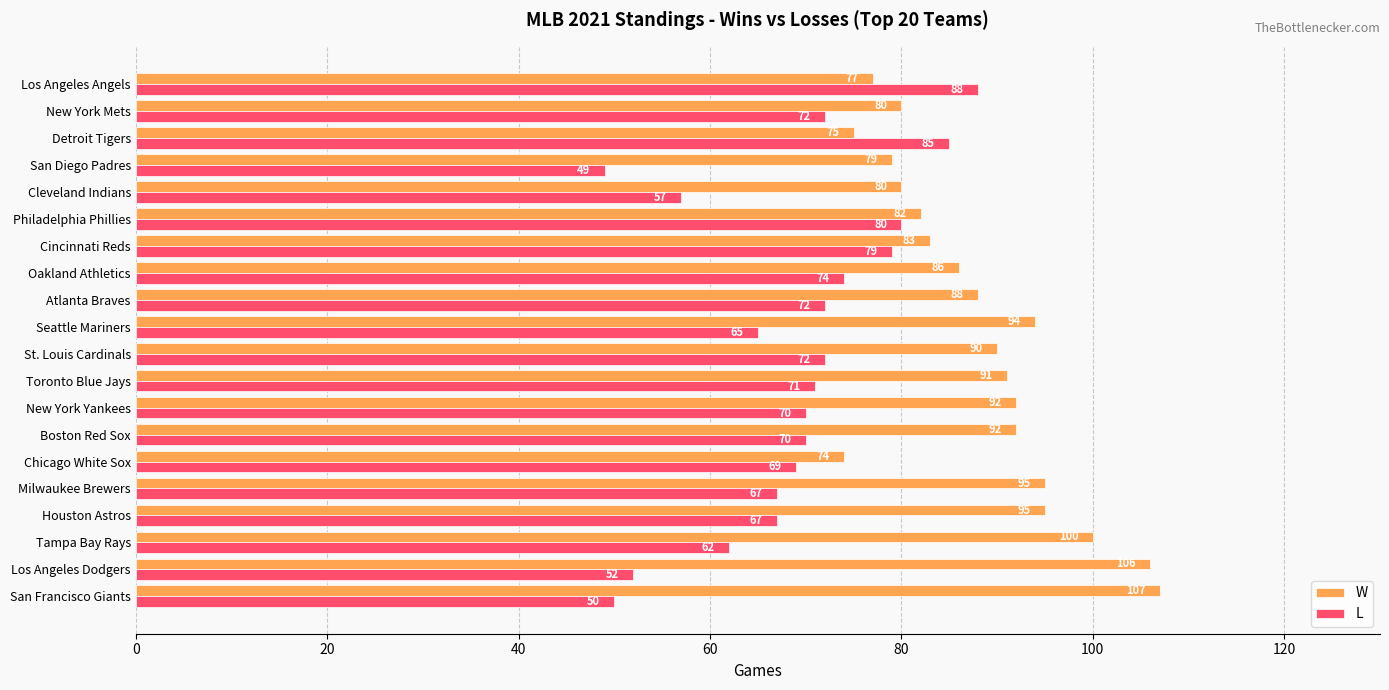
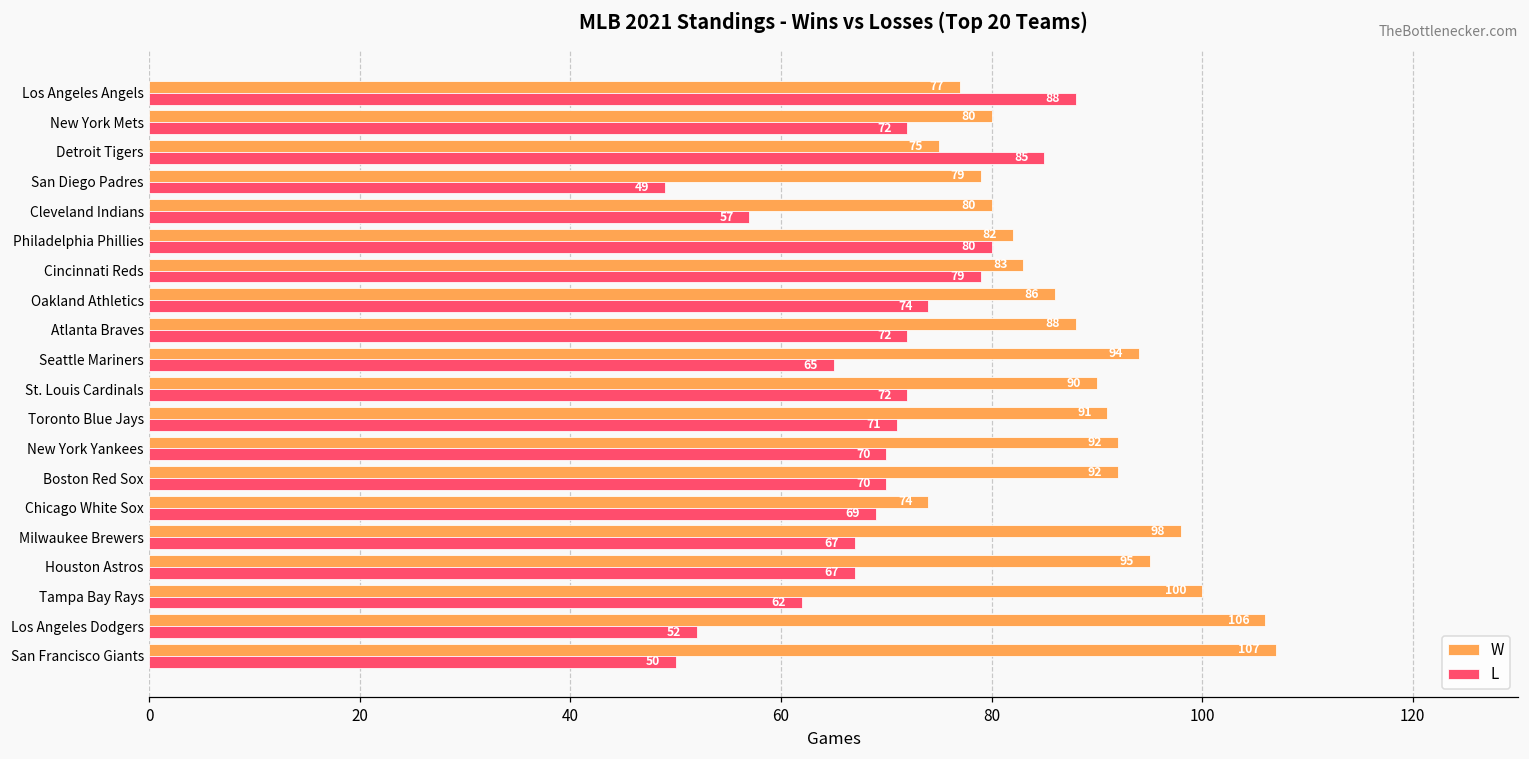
  {
    "W": {
-     "Milwaukee Brewers": 95
+     "Milwaukee Brewers": 98
    },
    "L": {
      "Los Angeles Angels": 88,
      "New York Mets": 72,
      "Detroit Tigers": 85,
      "San Diego Padres": 49,
      "Cleveland Indians": 57,
      "Philadelphia Phillies": 80,
      "Cincinnati Reds": 79,
      "Oakland Athletics": 74,
      "Atlanta Braves": 72,
      "Seattle Mariners": 65,
      "St. Louis Cardinals": 72,
      "Toronto Blue Jays": 71,
      "New York Yankees": 70,
      "Boston Red Sox": 70,
      "Chicago White Sox": 69,
      "Milwaukee Brewers": 67,
      "Houston Astros": 67,
      "Tampa Bay Rays": 62,
      "Los Angeles Dodgers": 52,
      "San Francisco Giants": 50
    }
  }
